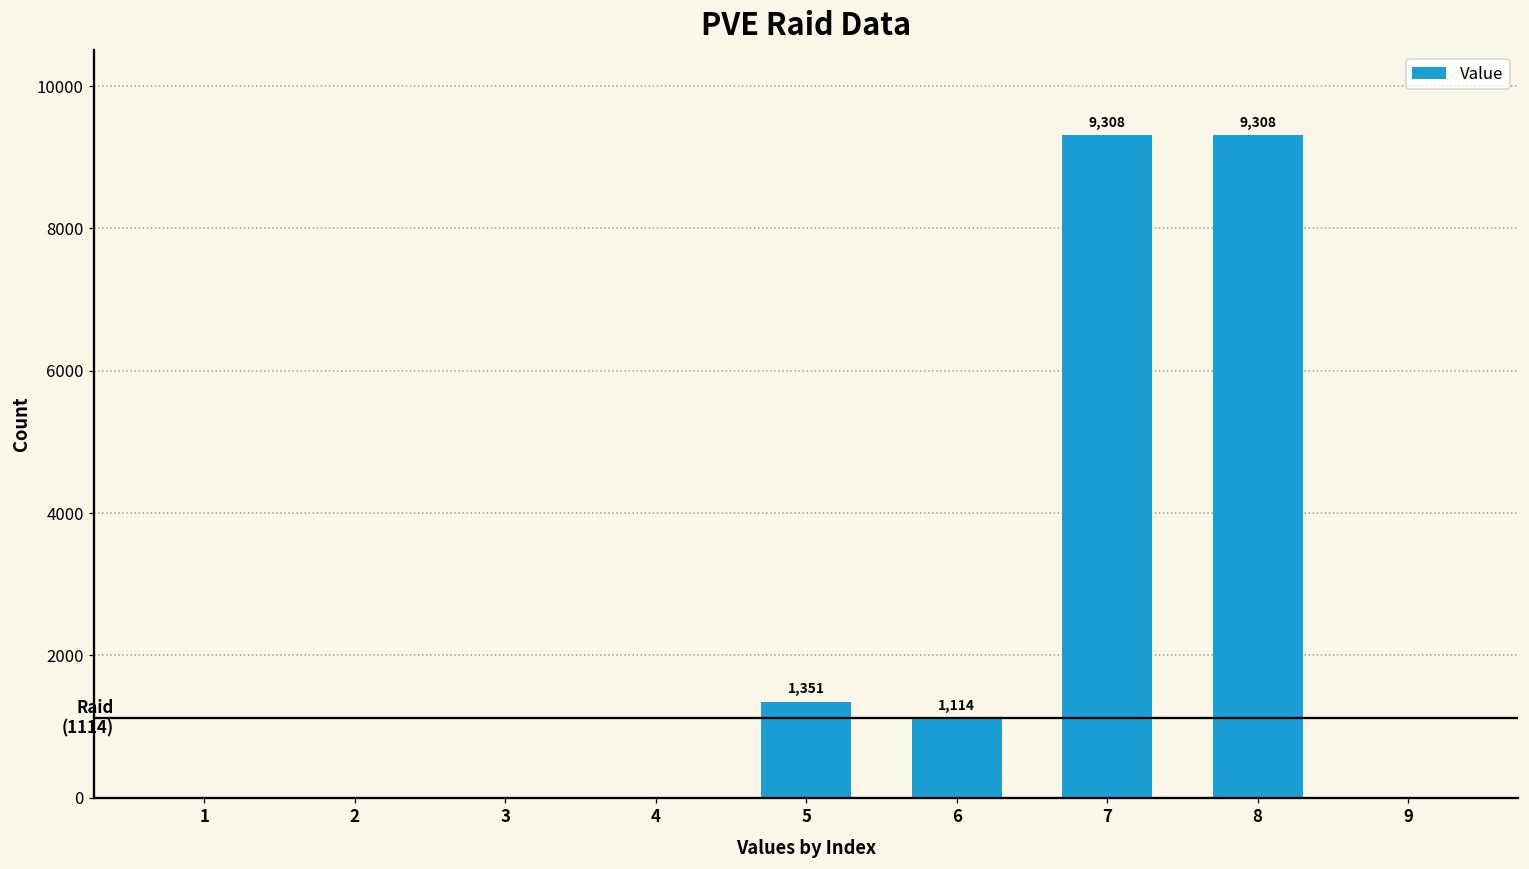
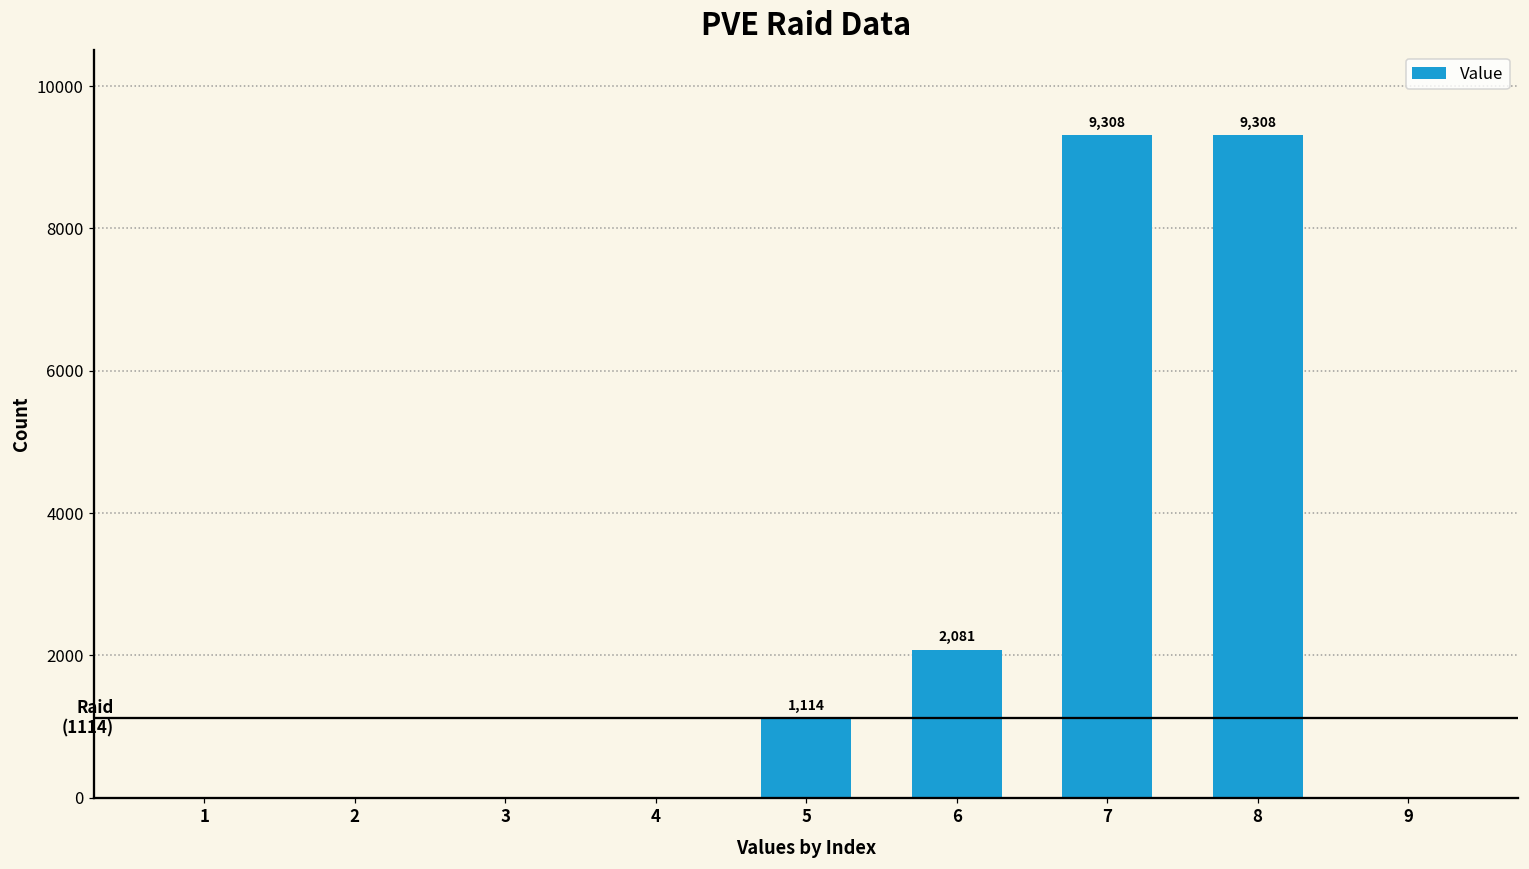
  {
-   "5": "1,351",
-   "6": "1,114",
+   "5": "1,114",
+   "6": "2,081",
    "7": "9,308",
    "8": "9,308"
  }
